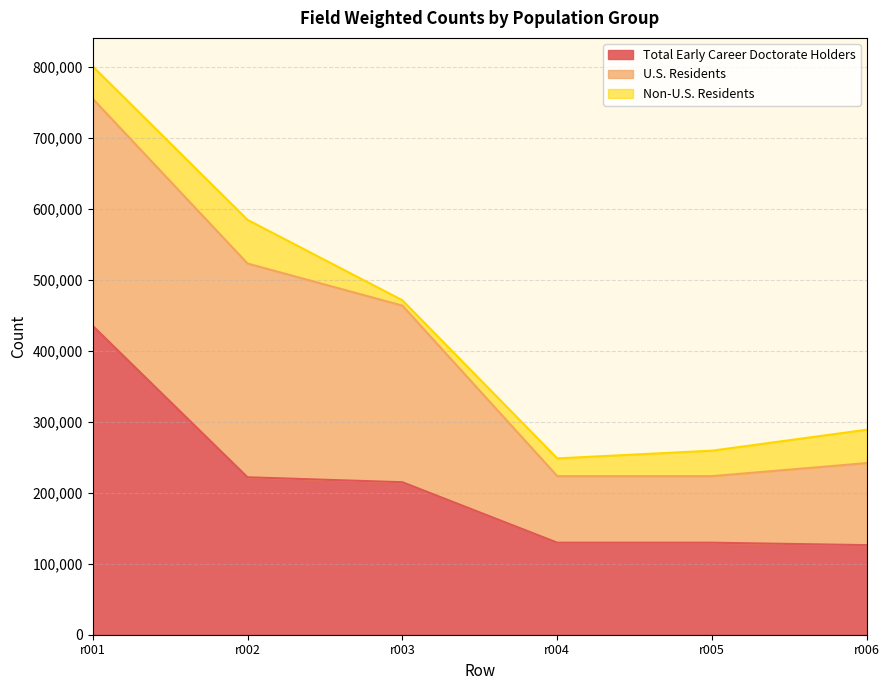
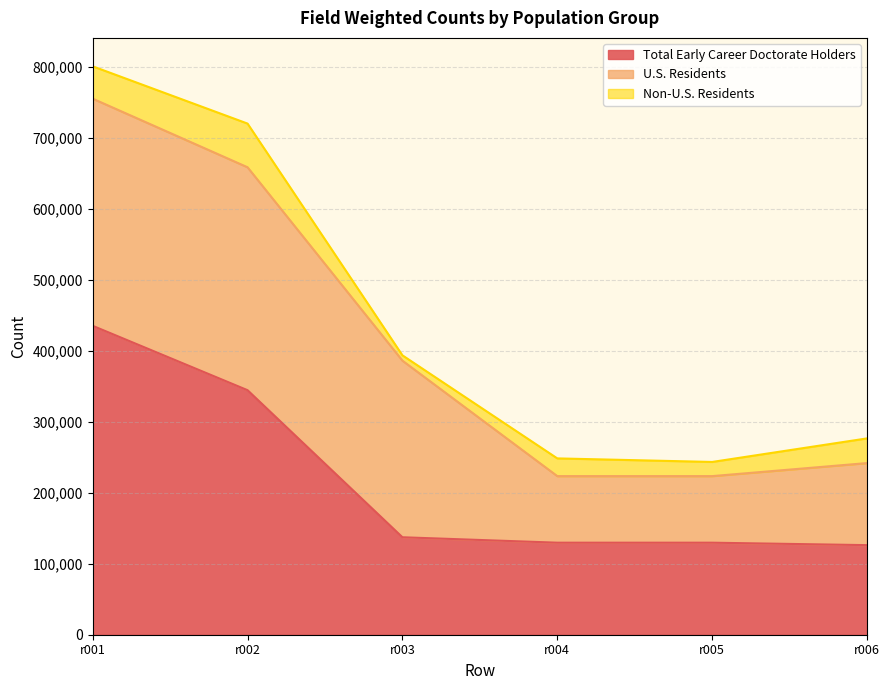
  {
    "Total Early Career Doctorate Holders": {
      "r001": "440,000",
-     "r002": "220,000",
-     "r003": "220,000",
+     "r002": "340,000",
+     "r003": "140,000",
      "r004": "130,000",
      "r005": "130,000",
      "r006": "130,000"
    },
    "U.S. Residents": {
      "r001": "320,000",
-     "r002": "300,000",
+     "r002": "310,000",
      "r003": "250,000",
      "r004": "90,000",
      "r005": "90,000",
      "r006": "120,000"
    },
    "Non-U.S. Residents": {
      "r001": "50,000",
      "r002": "60,000",
      "r003": "10,000",
      "r004": "20,000",
-     "r005": "40,000",
-     "r006": "50,000"
+     "r005": "20,000",
+     "r006": "30,000"
    }
  }
